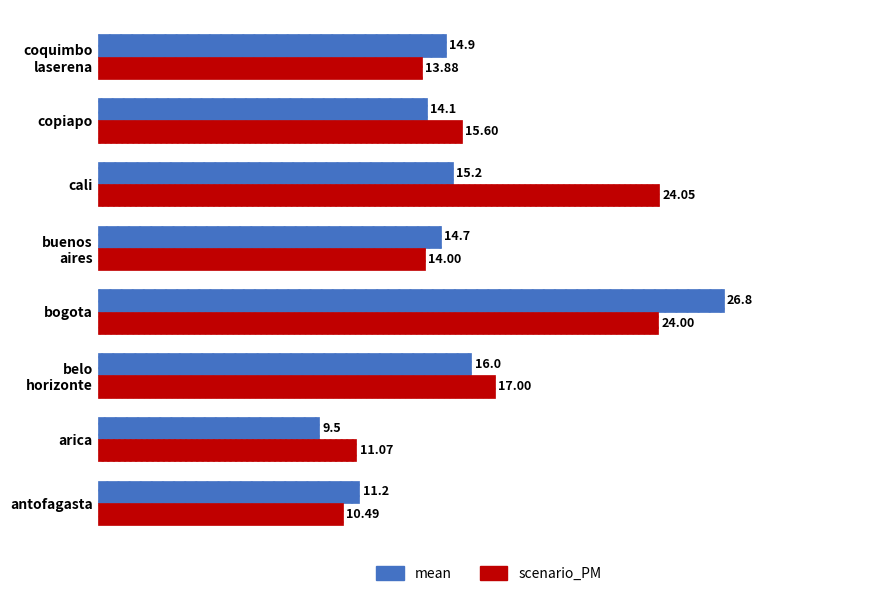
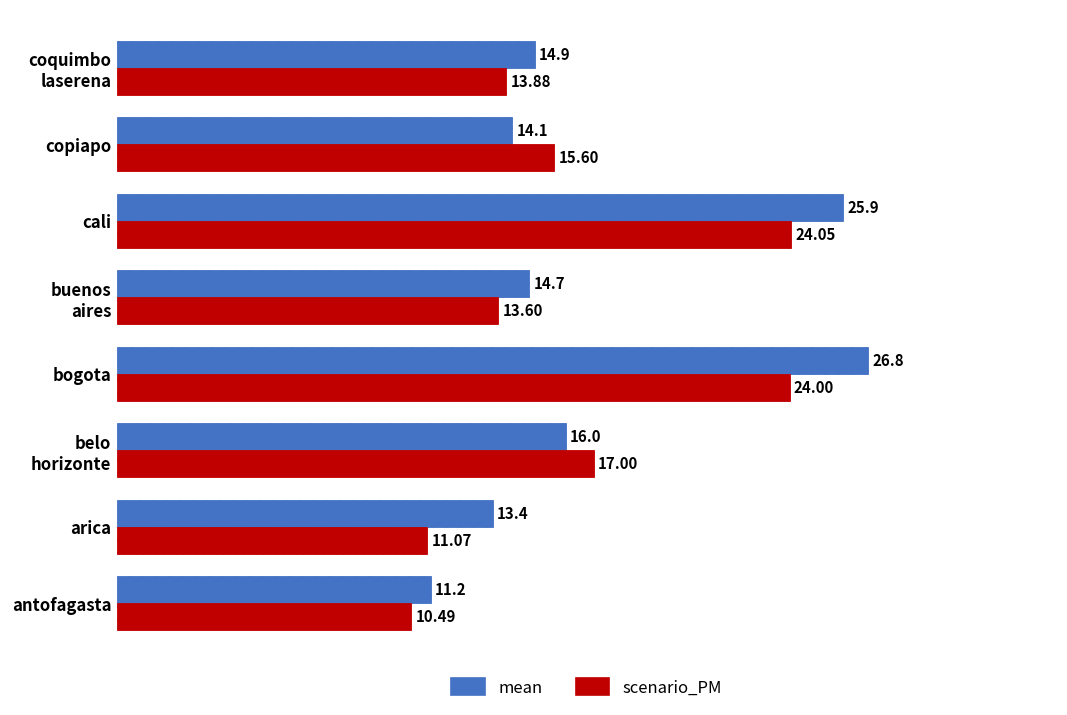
  {
    "mean": {
      "coquimbo laserena": 14.9,
      "copiapo": 14.1,
-     "cali": 15.2,
+     "cali": 25.9,
      "buenos aires": 14.7,
      "bogota": 26.8,
      "belo horizonte": 16.0,
-     "arica": 9.5,
+     "arica": 13.4,
      "antofagasta": 11.2
    },
    "scenario_PM": {
      "coquimbo laserena": 13.88,
      "copiapo": 15.60,
      "cali": 24.05,
-     "buenos aires": 14.00,
+     "buenos aires": 13.60,
      "bogota": 24.00,
      "belo horizonte": 17.00,
      "arica": 11.07,
      "antofagasta": 10.49
    }
  }
